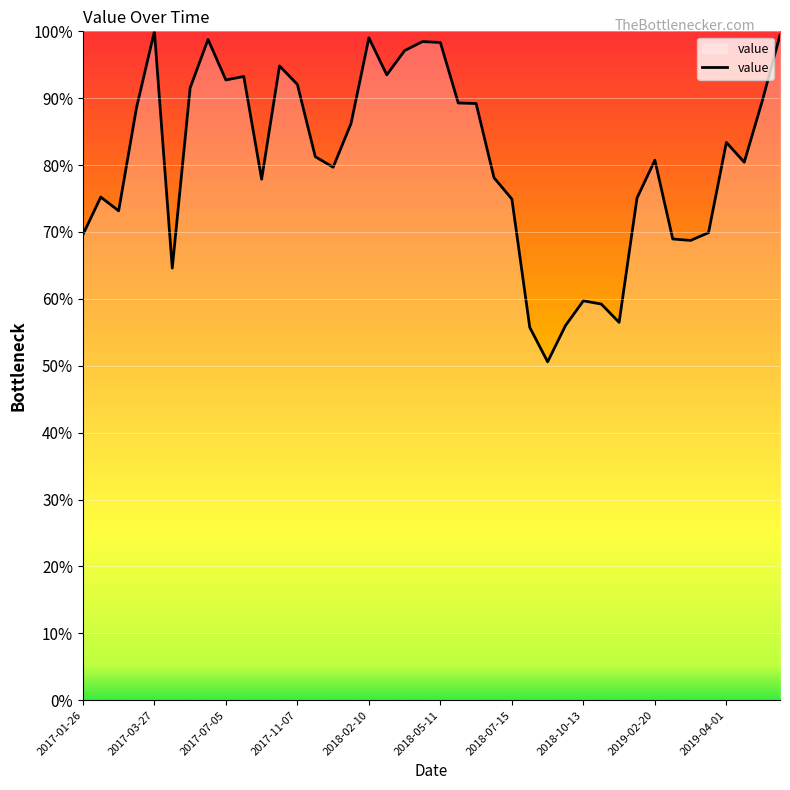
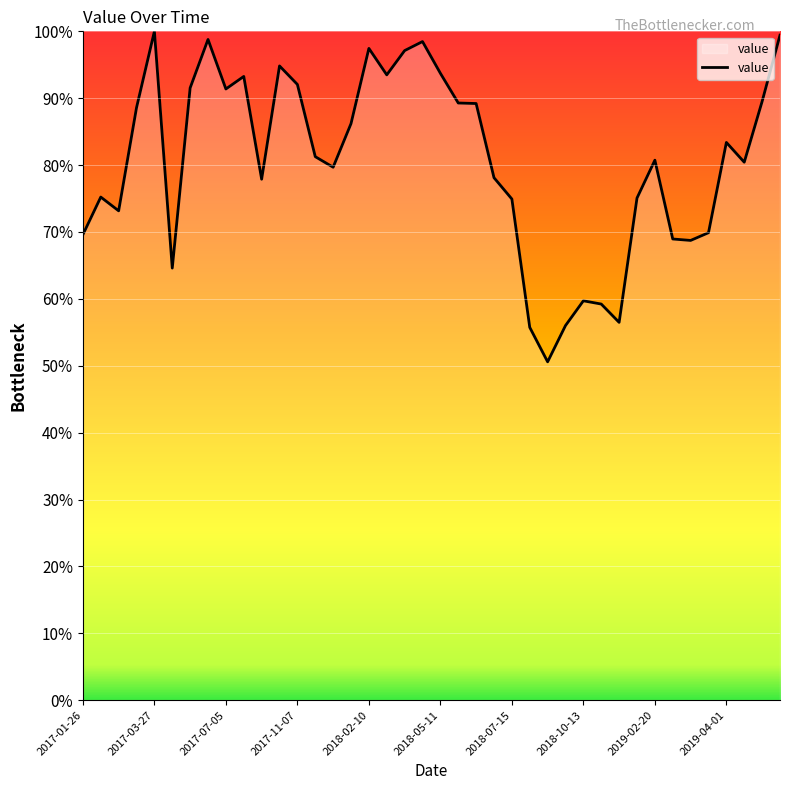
  {
    "2017-01-26": "70%",
    "2017-03-27": "100%",
-   "2017-07-05": "93%",
+   "2017-07-05": "91%",
    "2017-11-07": "92%",
-   "2018-02-10": "99%",
-   "2018-05-11": "98%",
+   "2018-02-10": "97%",
+   "2018-05-11": "94%",
    "2018-07-15": "75%",
    "2018-10-13": "60%",
    "2019-02-20": "81%",
    "2019-04-01": "83%"
  }
